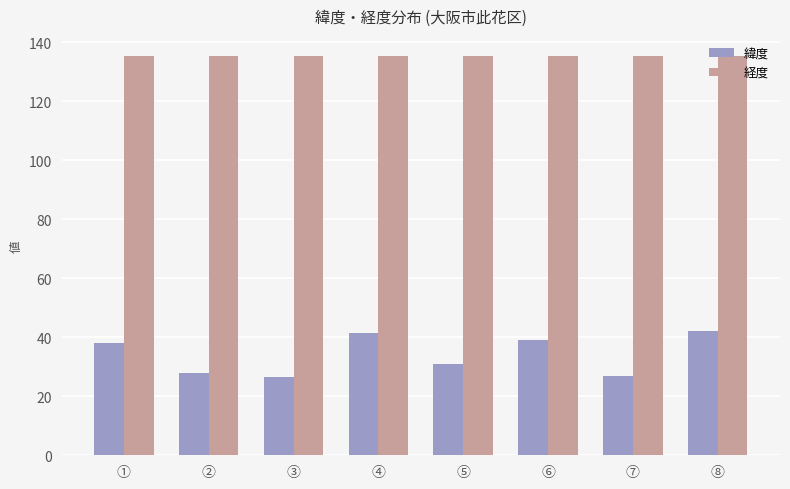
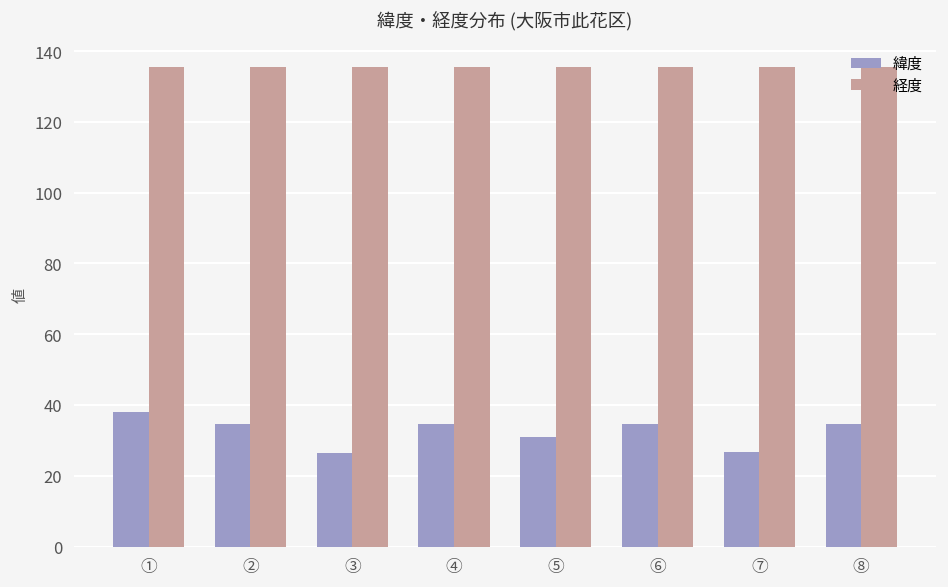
  {
    "緯度": {
      "①": 38,
-     "②": 28,
+     "②": 35,
      "③": 27,
-     "④": 41,
+     "④": 35,
      "⑤": 31,
-     "⑥": 39,
+     "⑥": 35,
      "⑦": 27,
-     "⑧": 42
+     "⑧": 35
    },
    "経度": {
      "①": 135,
      "②": 135,
      "③": 135,
      "④": 135,
      "⑤": 135,
      "⑥": 135,
      "⑦": 135,
      "⑧": 135
    }
  }
